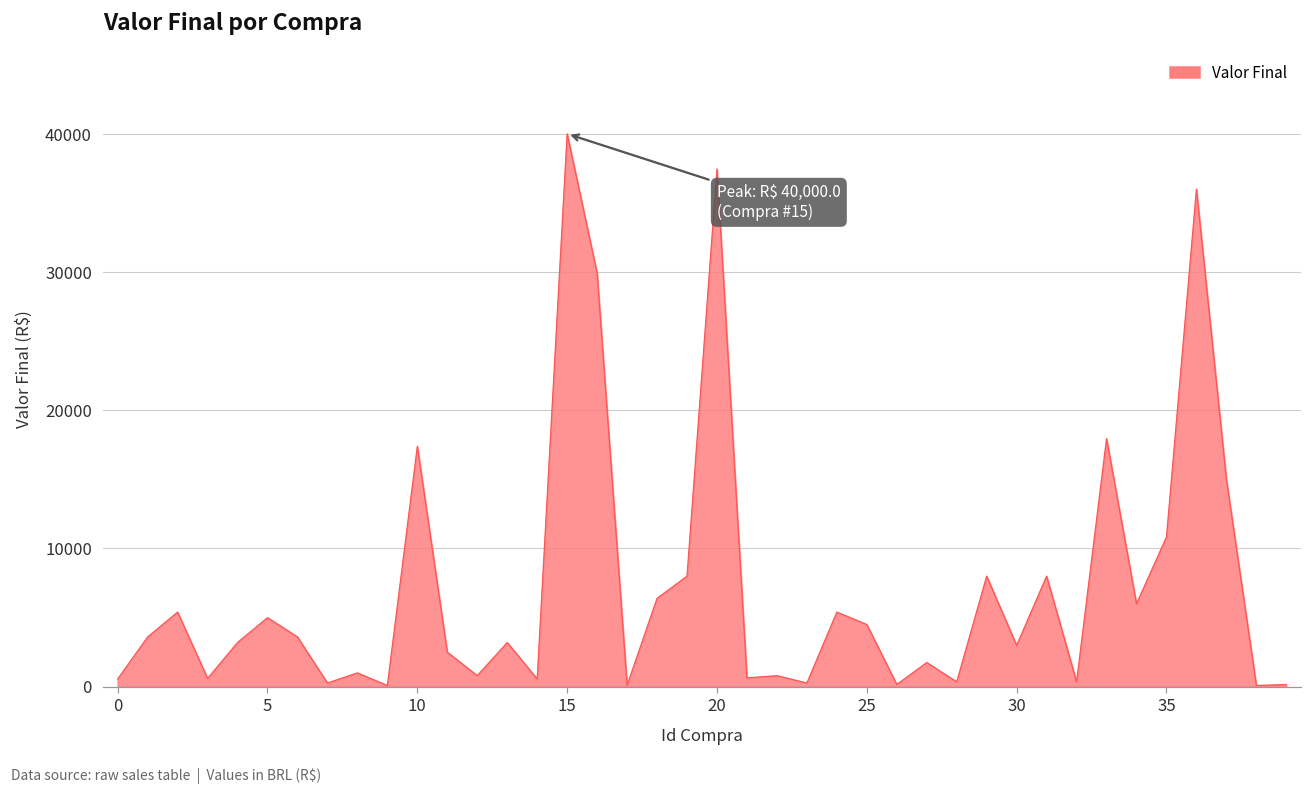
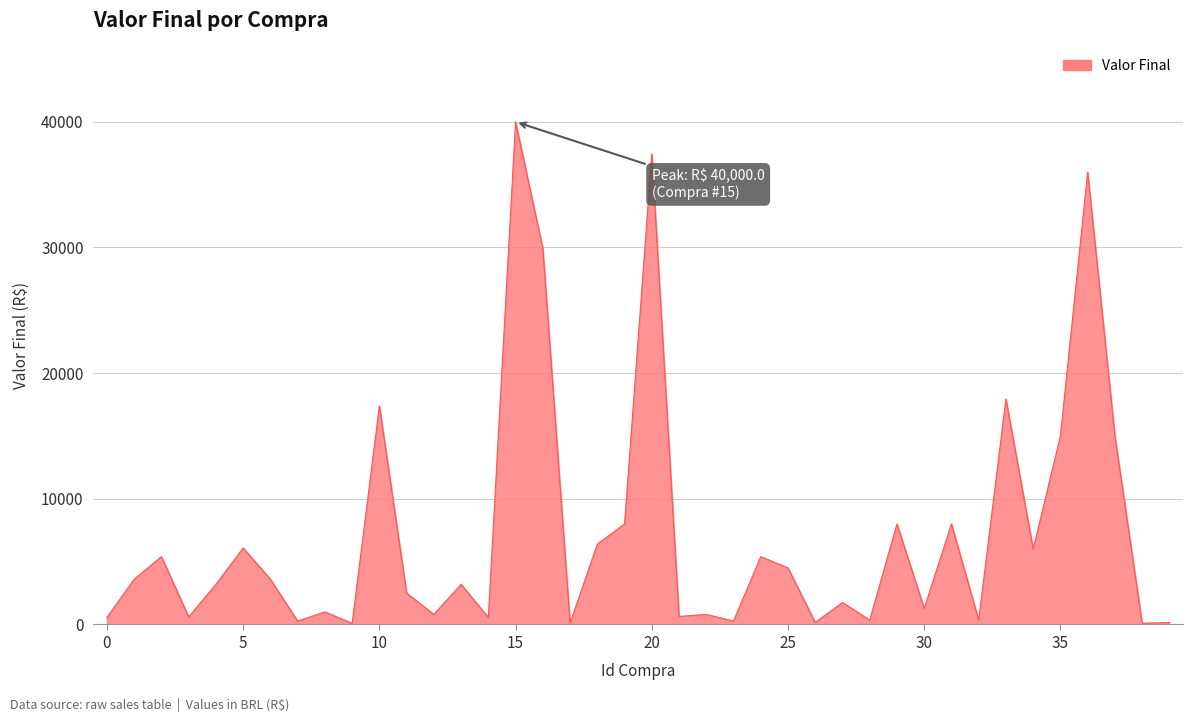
  {
    "0": 600,
-   "5": 5000,
+   "5": 6100,
    "10": 17400,
    "15": 40000,
    "20": 37500,
    "25": 4500,
-   "30": 3000,
-   "35": 10800
+   "30": 1300,
+   "35": 15000
  }
